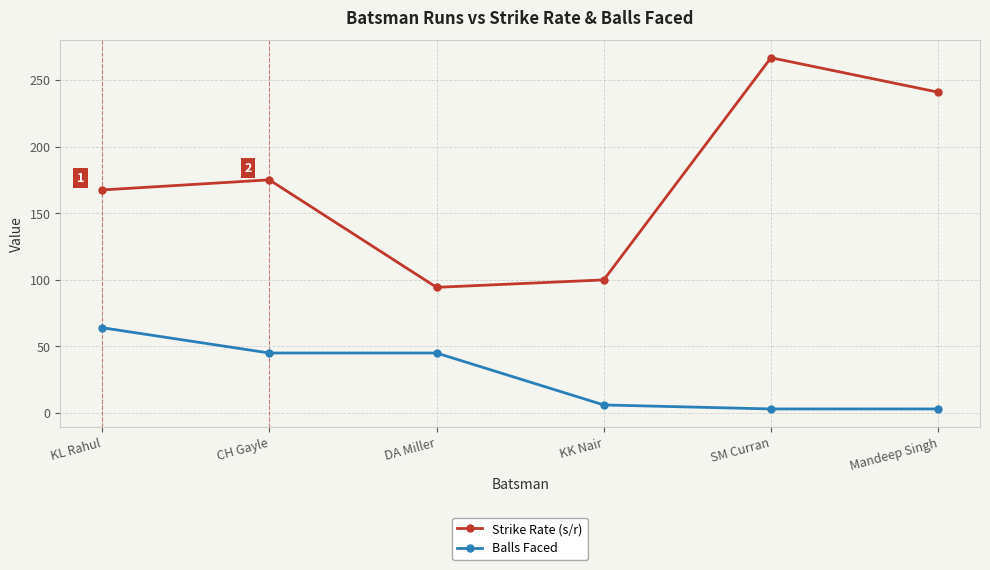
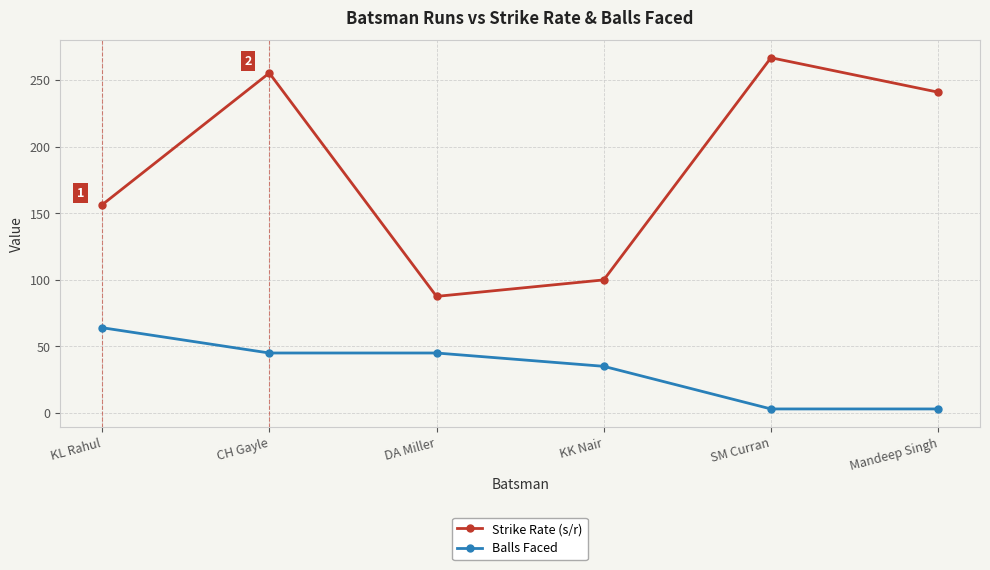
  {
    "Strike Rate (s/r)": {
-     "KL Rahul": 167,
-     "CH Gayle": 175,
-     "DA Miller": 94,
+     "KL Rahul": 156,
+     "CH Gayle": 255,
+     "DA Miller": 88,
      "KK Nair": 100,
      "SM Curran": 267,
      "Mandeep Singh": 241
    },
    "Balls Faced": {
      "KL Rahul": 64,
      "CH Gayle": 45,
      "DA Miller": 45,
-     "KK Nair": 6,
+     "KK Nair": 35,
      "SM Curran": 3,
      "Mandeep Singh": 3
    }
  }
